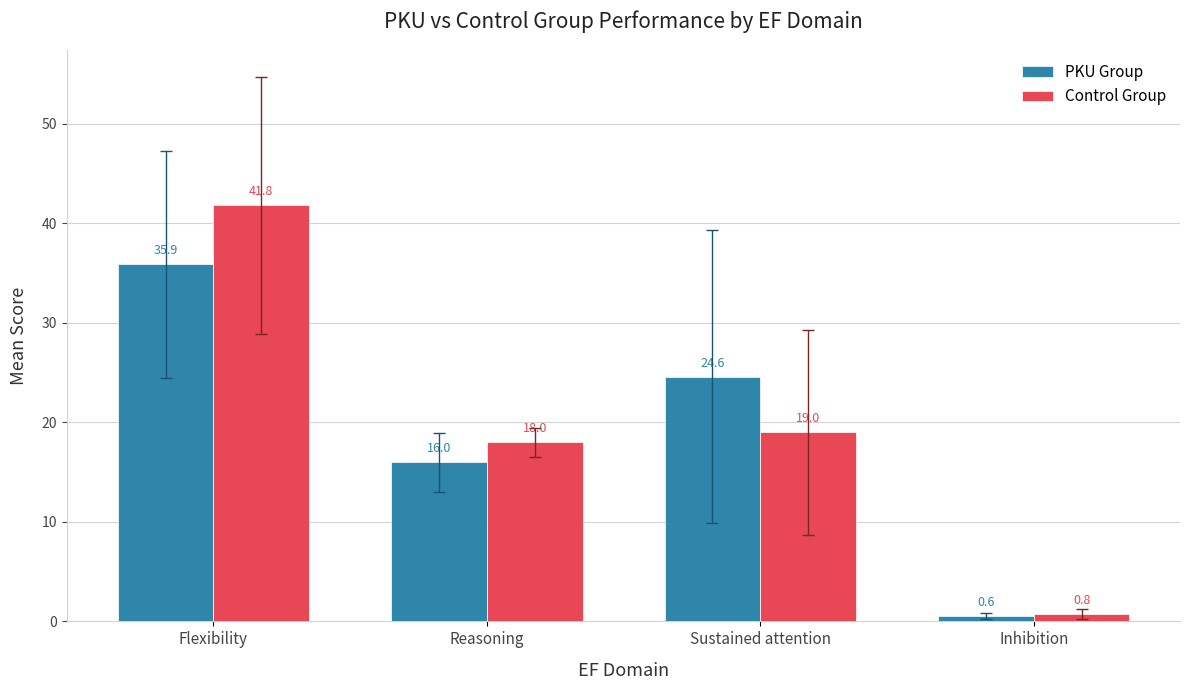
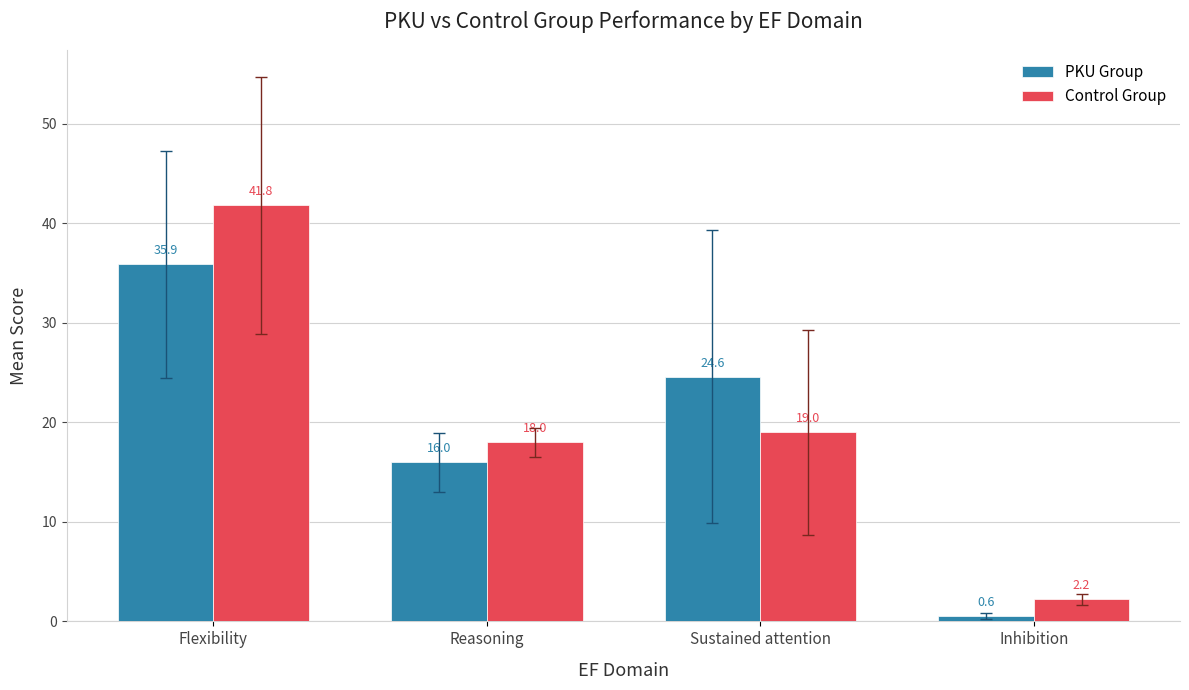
  {
    "Control Group": {
      "Flexibility": 41.8,
      "Sustained attention": 19.0,
-     "Inhibition": 0.8
+     "Inhibition": 2.2
    }
  }
